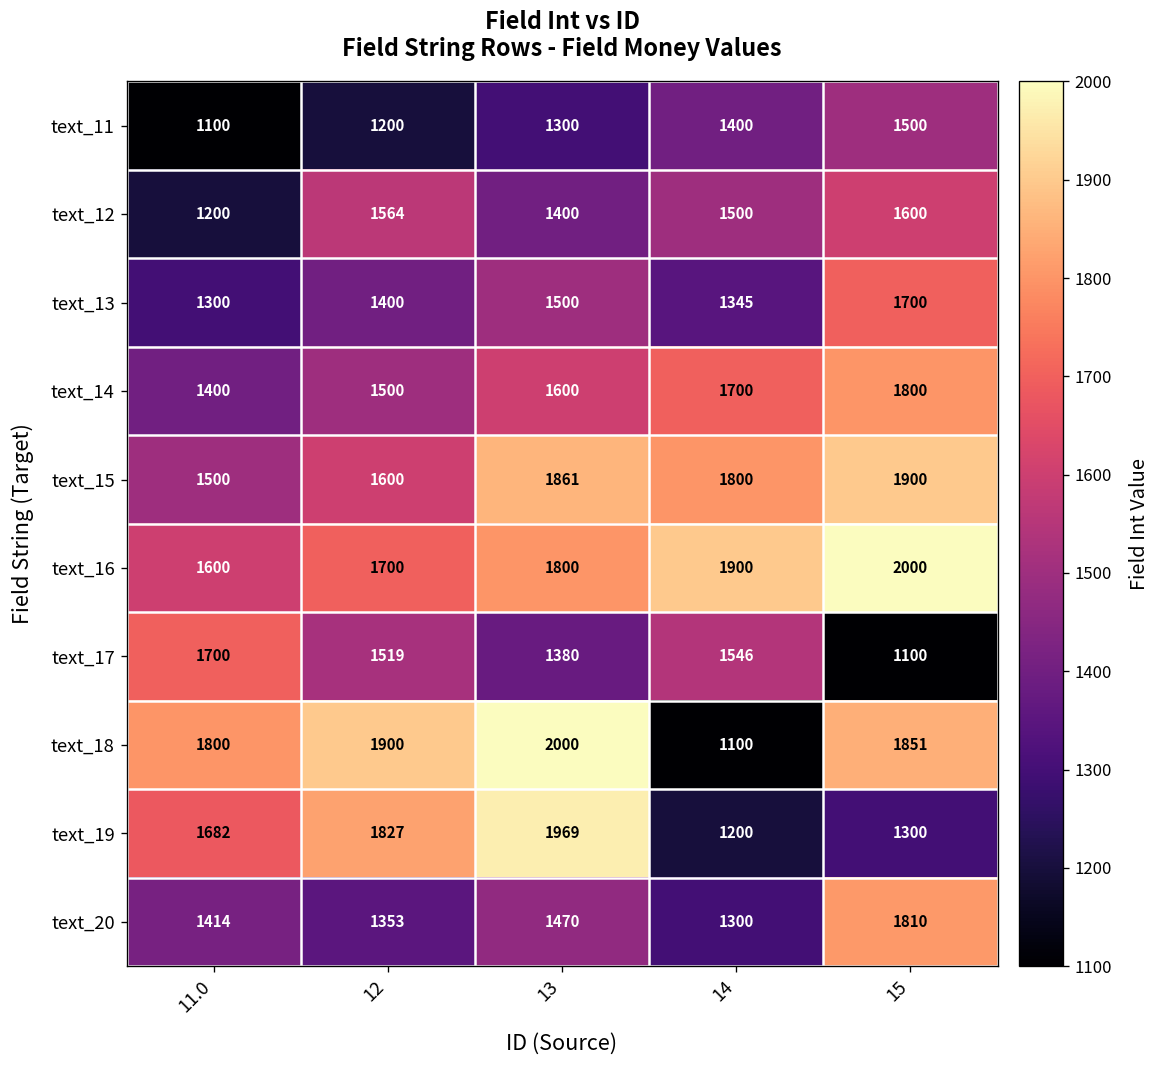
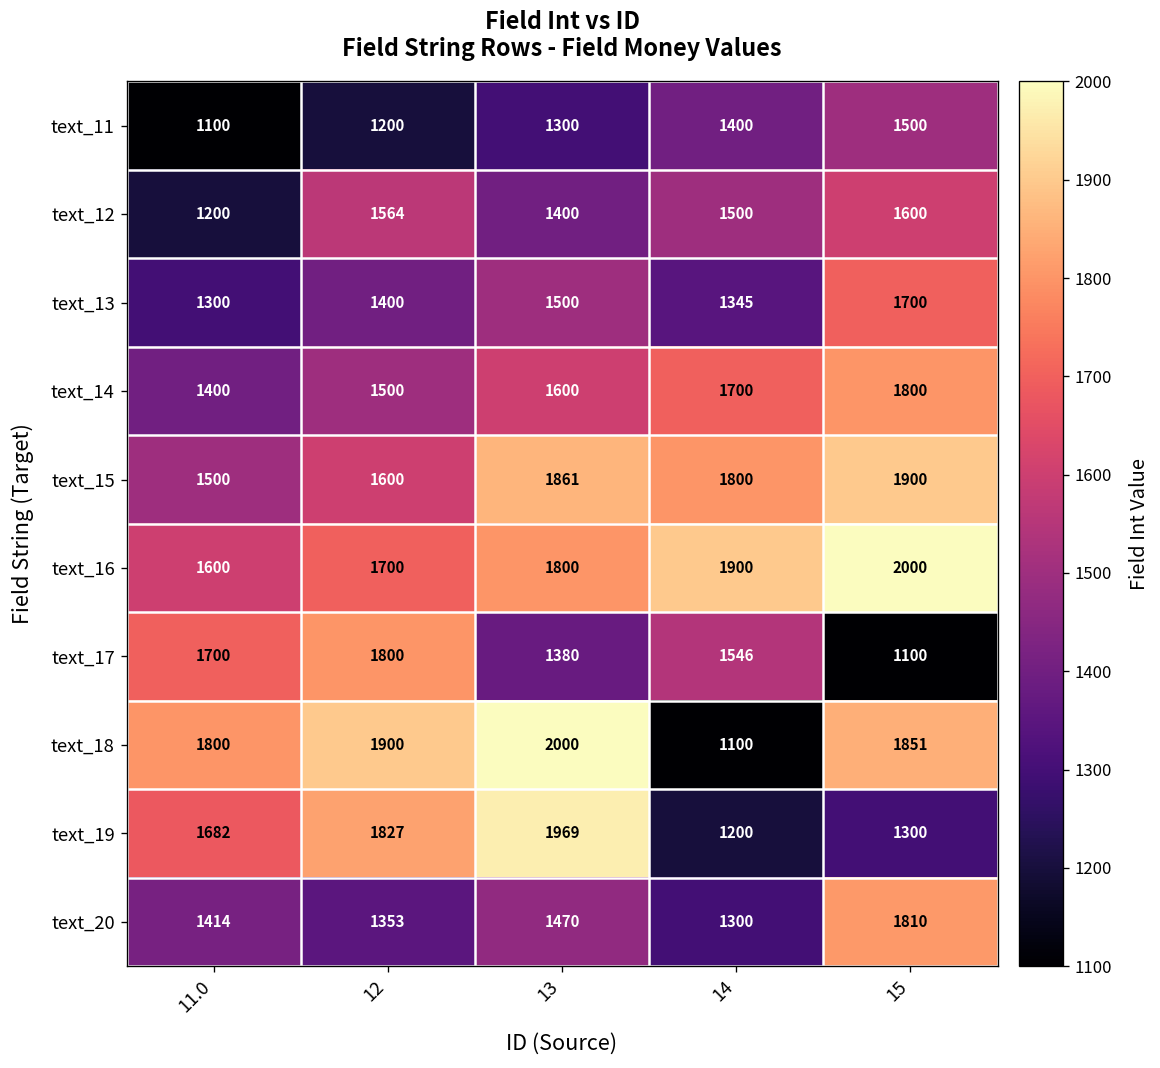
  {
    "text_11": {
      "11.0": 1100,
      "12": 1200,
      "13": 1300,
      "14": 1400,
      "15": 1500
    },
    "text_12": {
      "11.0": 1200,
      "12": 1564,
      "13": 1400,
      "14": 1500,
      "15": 1600
    },
    "text_13": {
      "11.0": 1300,
      "12": 1400,
      "13": 1500,
      "14": 1345,
      "15": 1700
    },
    "text_14": {
      "11.0": 1400,
      "12": 1500,
      "13": 1600,
      "14": 1700,
      "15": 1800
    },
    "text_15": {
      "11.0": 1500,
      "12": 1600,
      "13": 1861,
      "14": 1800,
      "15": 1900
    },
    "text_16": {
      "11.0": 1600,
      "12": 1700,
      "13": 1800,
      "14": 1900,
      "15": 2000
    },
    "text_17": {
      "11.0": 1700,
-     "12": 1519,
+     "12": 1800,
      "13": 1380,
      "14": 1546,
      "15": 1100
    },
    "text_18": {
      "11.0": 1800,
      "12": 1900,
      "13": 2000,
      "14": 1100,
      "15": 1851
    },
    "text_19": {
      "11.0": 1682,
      "12": 1827,
      "13": 1969,
      "14": 1200,
      "15": 1300
    },
    "text_20": {
      "11.0": 1414,
      "12": 1353,
      "13": 1470,
      "14": 1300,
      "15": 1810
    }
  }
